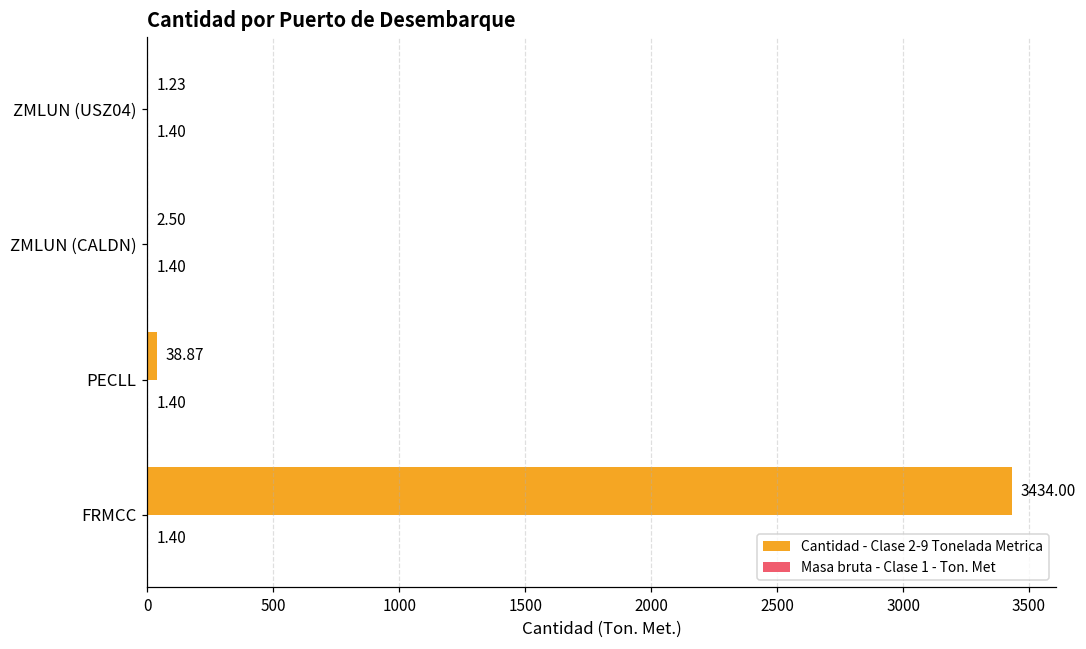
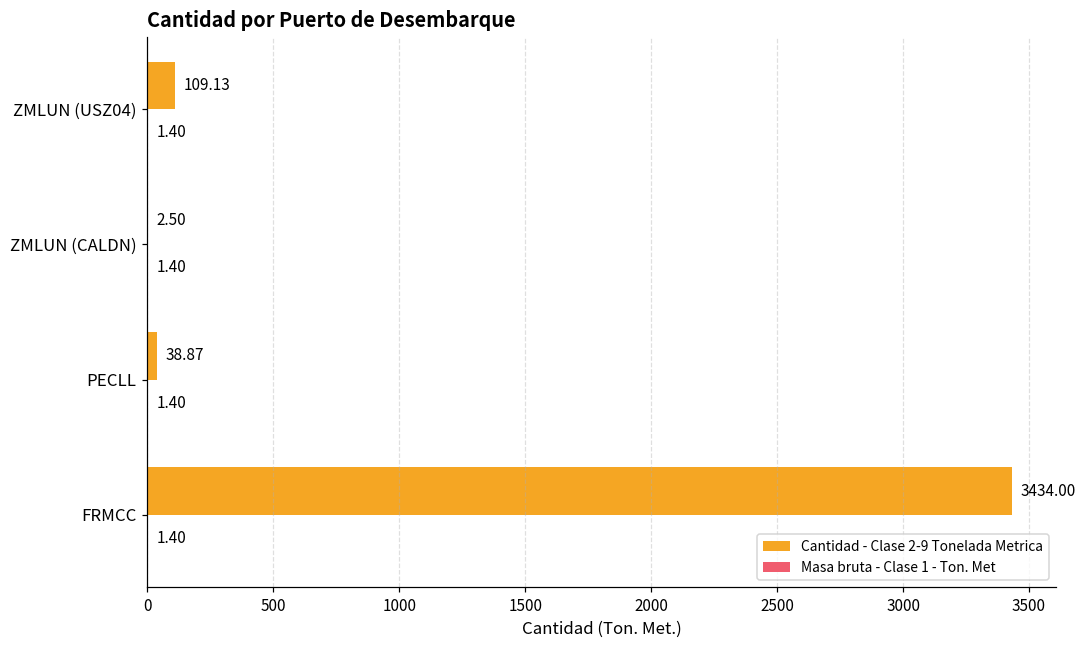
  {
    "Cantidad - Clase 2-9 Tonelada Metrica": {
-     "ZMLUN (USZ04)": 1.23,
+     "ZMLUN (USZ04)": 109.13,
      "ZMLUN (CALDN)": 2.50,
      "PECLL": 38.87,
      "FRMCC": 3434.00
    },
    "Masa bruta - Clase 1 - Ton. Met": {
      "ZMLUN (USZ04)": 1.40,
      "ZMLUN (CALDN)": 1.40,
      "PECLL": 1.40,
      "FRMCC": 1.40
    }
  }
